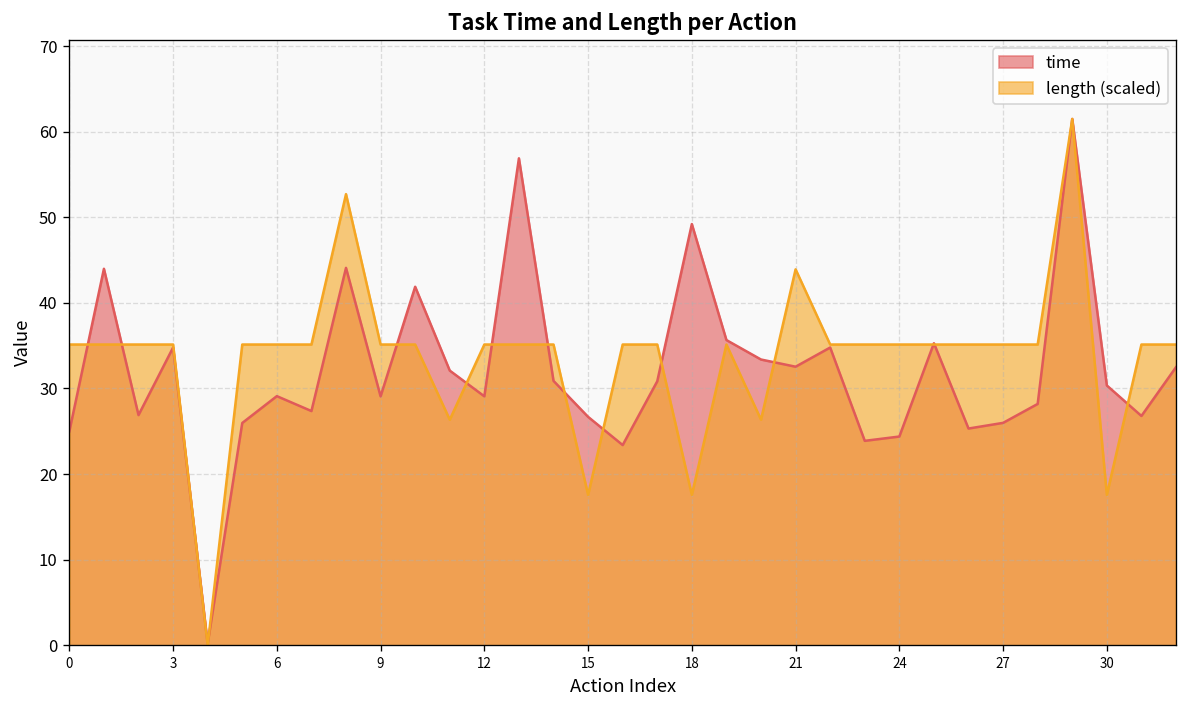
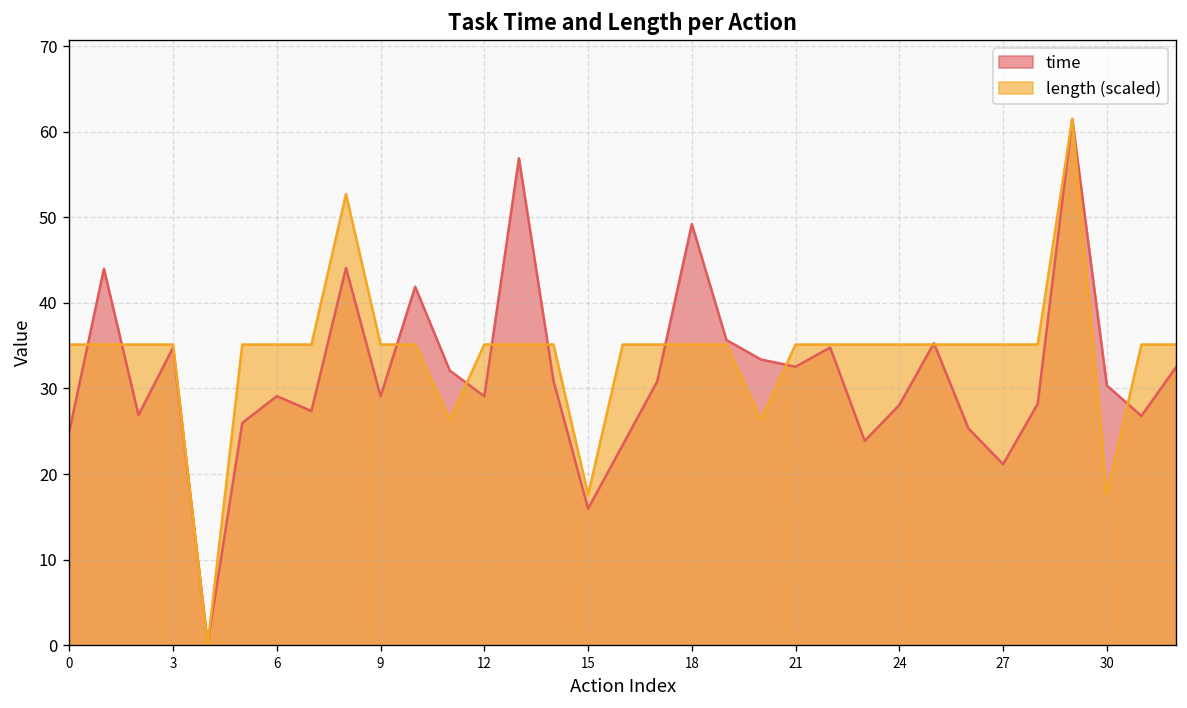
  {
    "time": {
      "0": 25,
-     "15": 27,
+     "15": 16,
      "18": 49,
      "21": 33,
-     "24": 24,
-     "27": 26,
+     "24": 28,
+     "27": 21,
      "30": 30
    },
    "length (scaled)": {
      "0": 35,
      "15": 18,
-     "18": 18,
-     "21": 44,
+     "18": 35,
+     "21": 35,
      "24": 35,
      "27": 35,
      "30": 18
    }
  }
